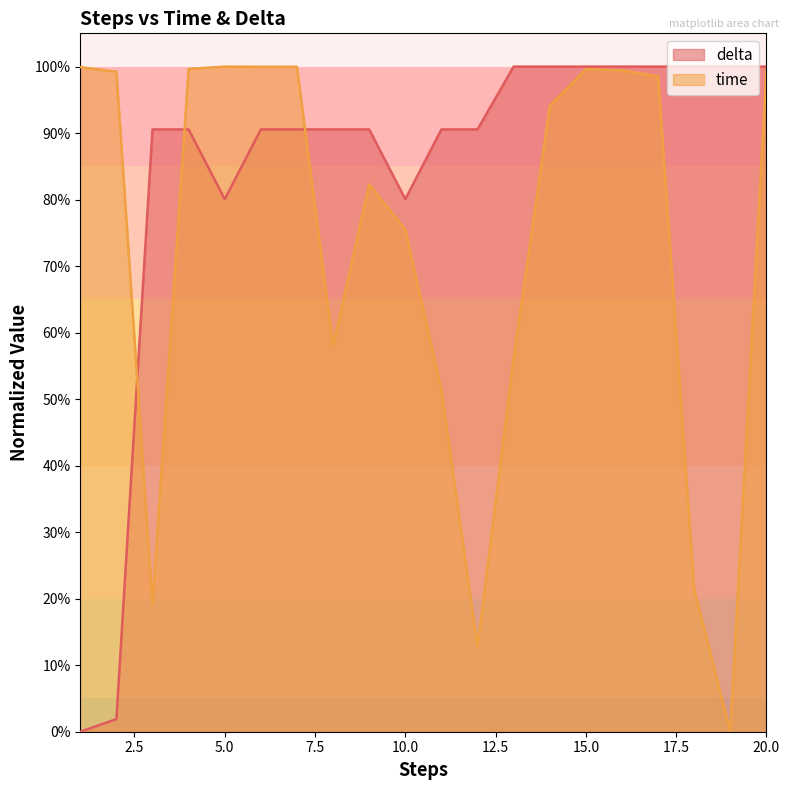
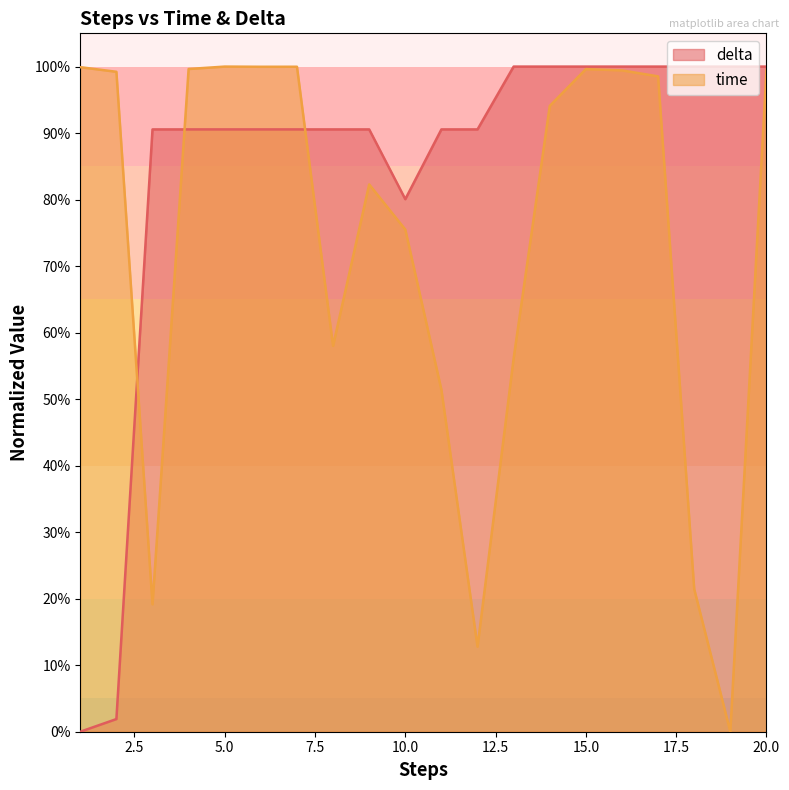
  {
    "delta": {
-     "5.0": "80%",
+     "5.0": "91%",
      "10.0": "80%",
      "20.0": "100%"
    },
    "time": {
      "5.0": "100%",
      "10.0": "76%",
      "20.0": "99%"
    }
  }
